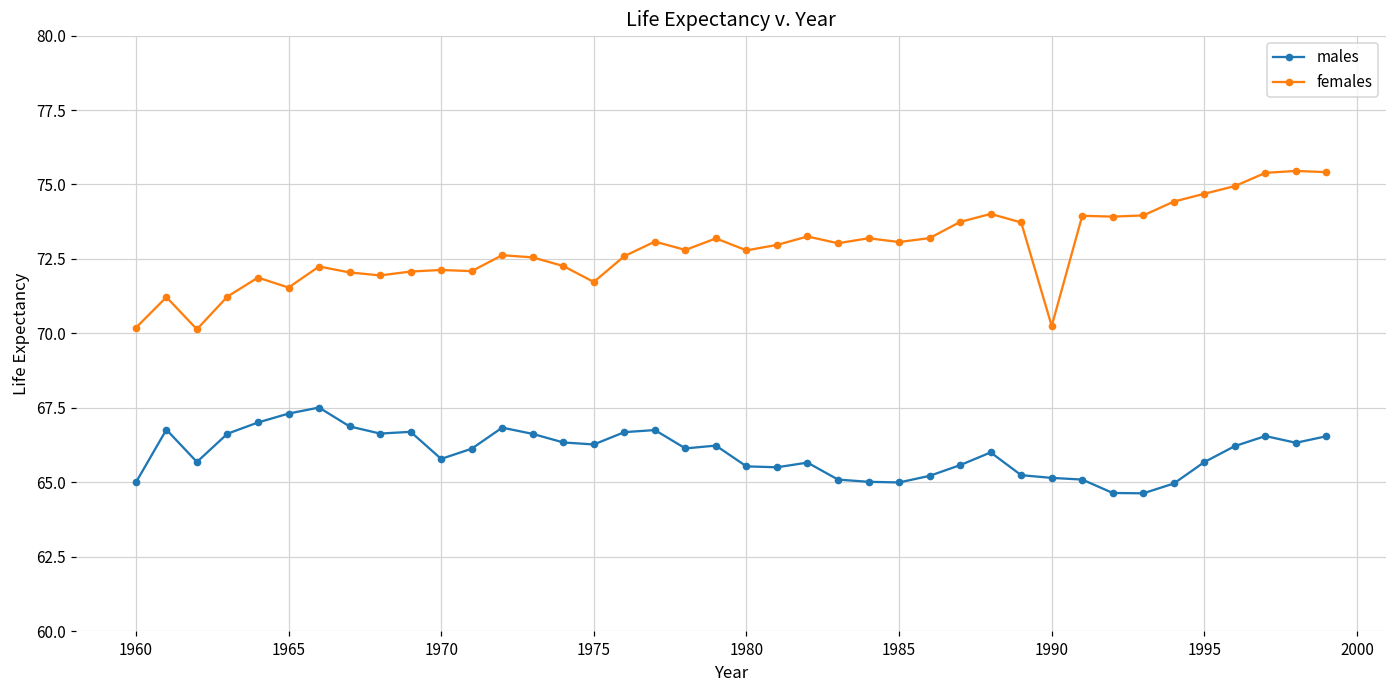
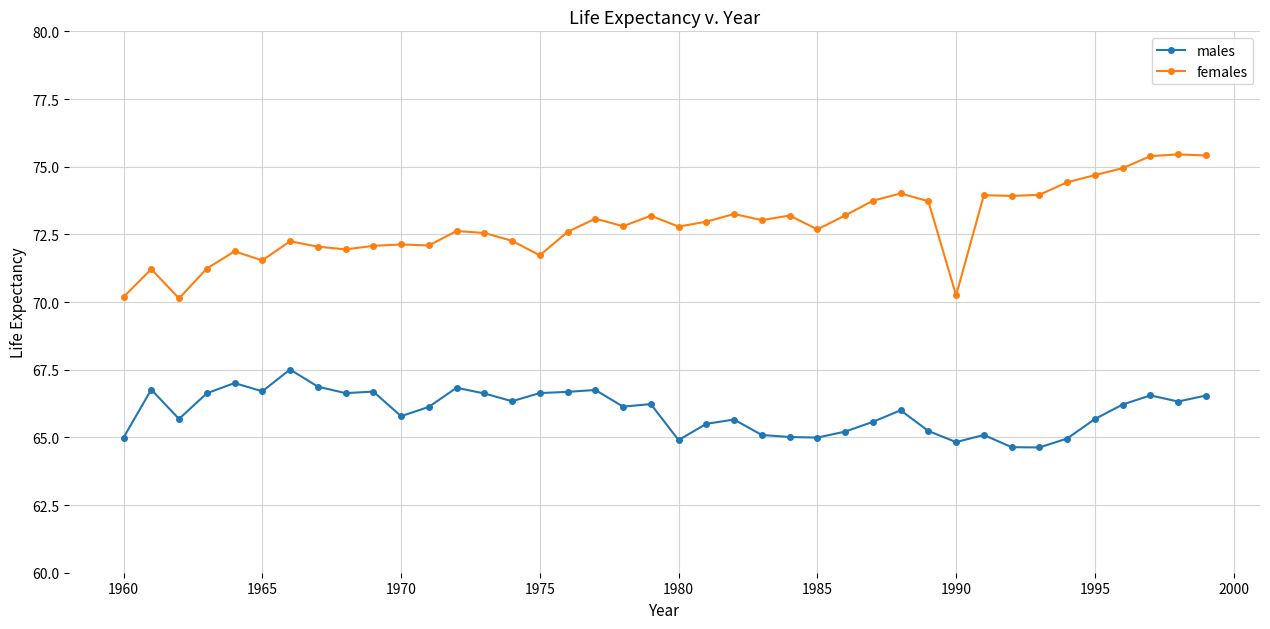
  {
    "males": {
      "1960": 65.0,
-     "1965": 67.3,
+     "1965": 66.7,
      "1970": 65.8,
-     "1975": 66.3,
-     "1980": 65.5,
+     "1975": 66.6,
+     "1980": 64.9,
      "1985": 65.0,
-     "1990": 65.1,
+     "1990": 64.8,
      "1995": 65.7
    },
    "females": {
      "1960": 70.2,
      "1965": 71.5,
      "1970": 72.1,
      "1975": 71.7,
      "1980": 72.8,
-     "1985": 73.1,
+     "1985": 72.7,
      "1990": 70.2,
      "1995": 74.7
    }
  }
